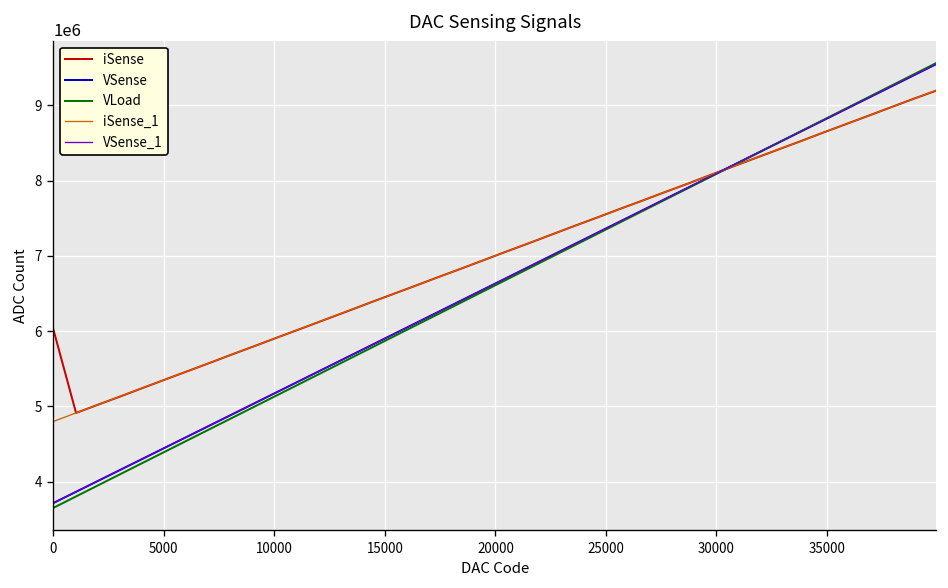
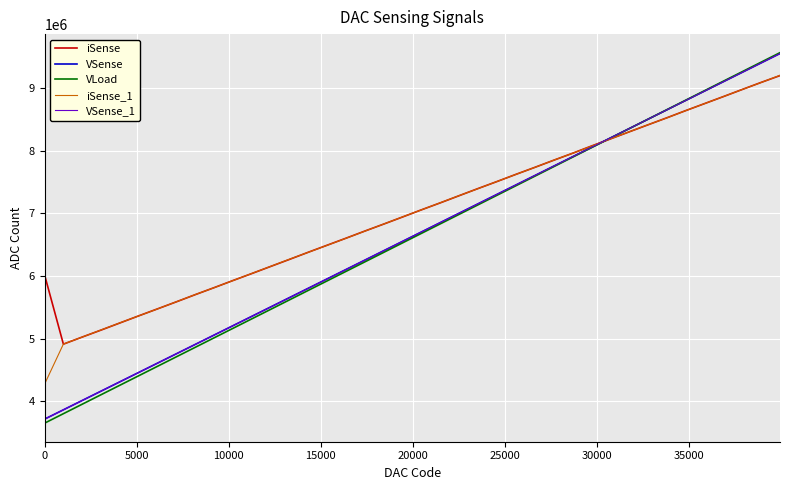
  {
    "iSense": {
      "0": 6000000
    },
    "VSense_1": {
      "0": 3700000
    },
    "VLoad": {
      "0": 3700000
    },
    "iSense_1": {
-     "0": 4800000
+     "0": 4300000
    }
  }
